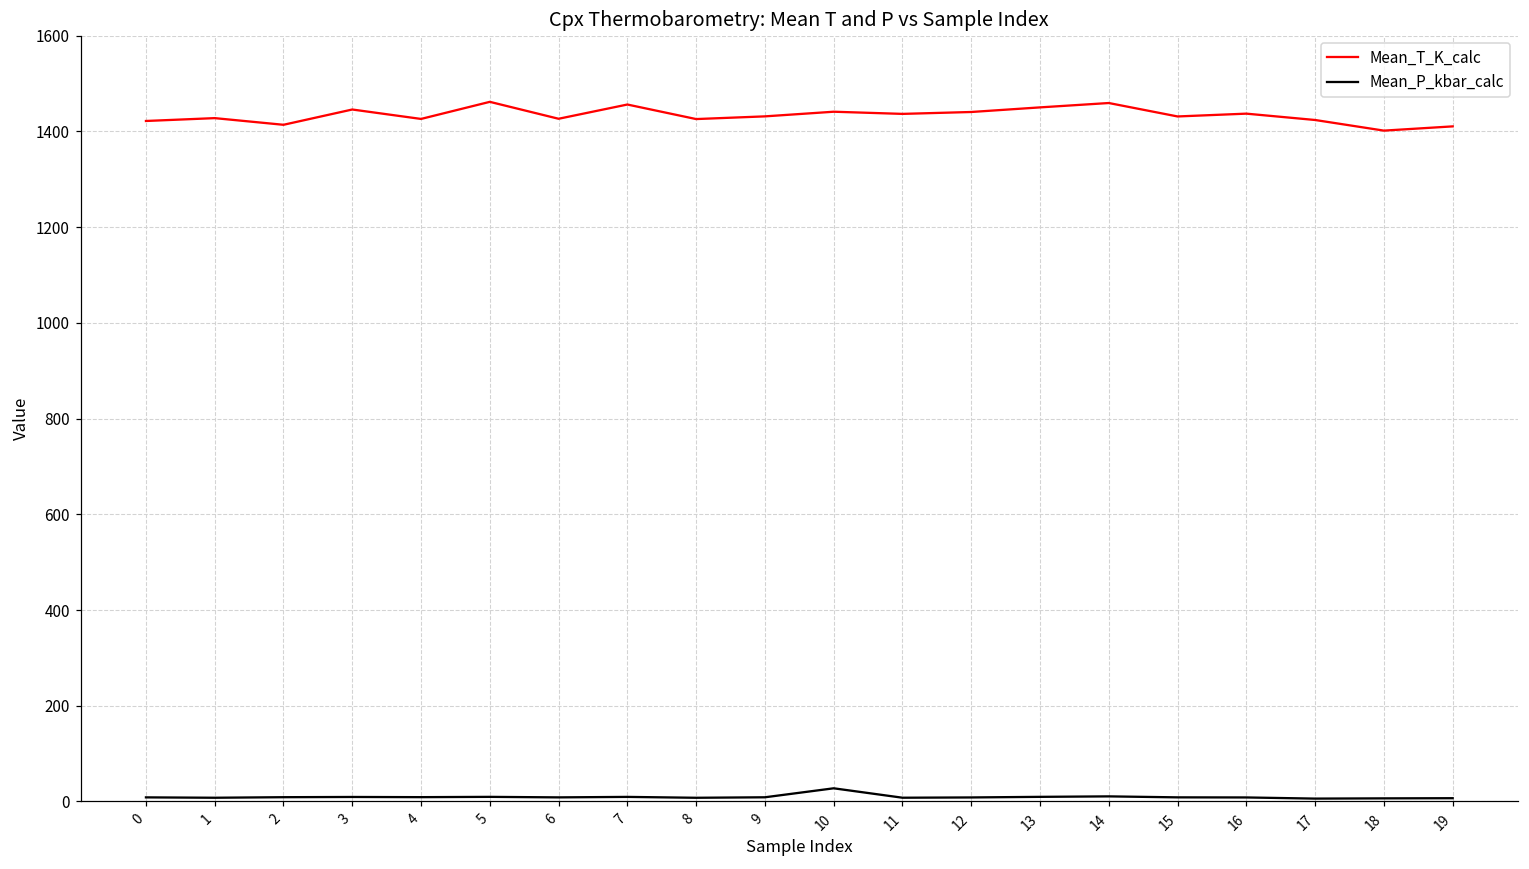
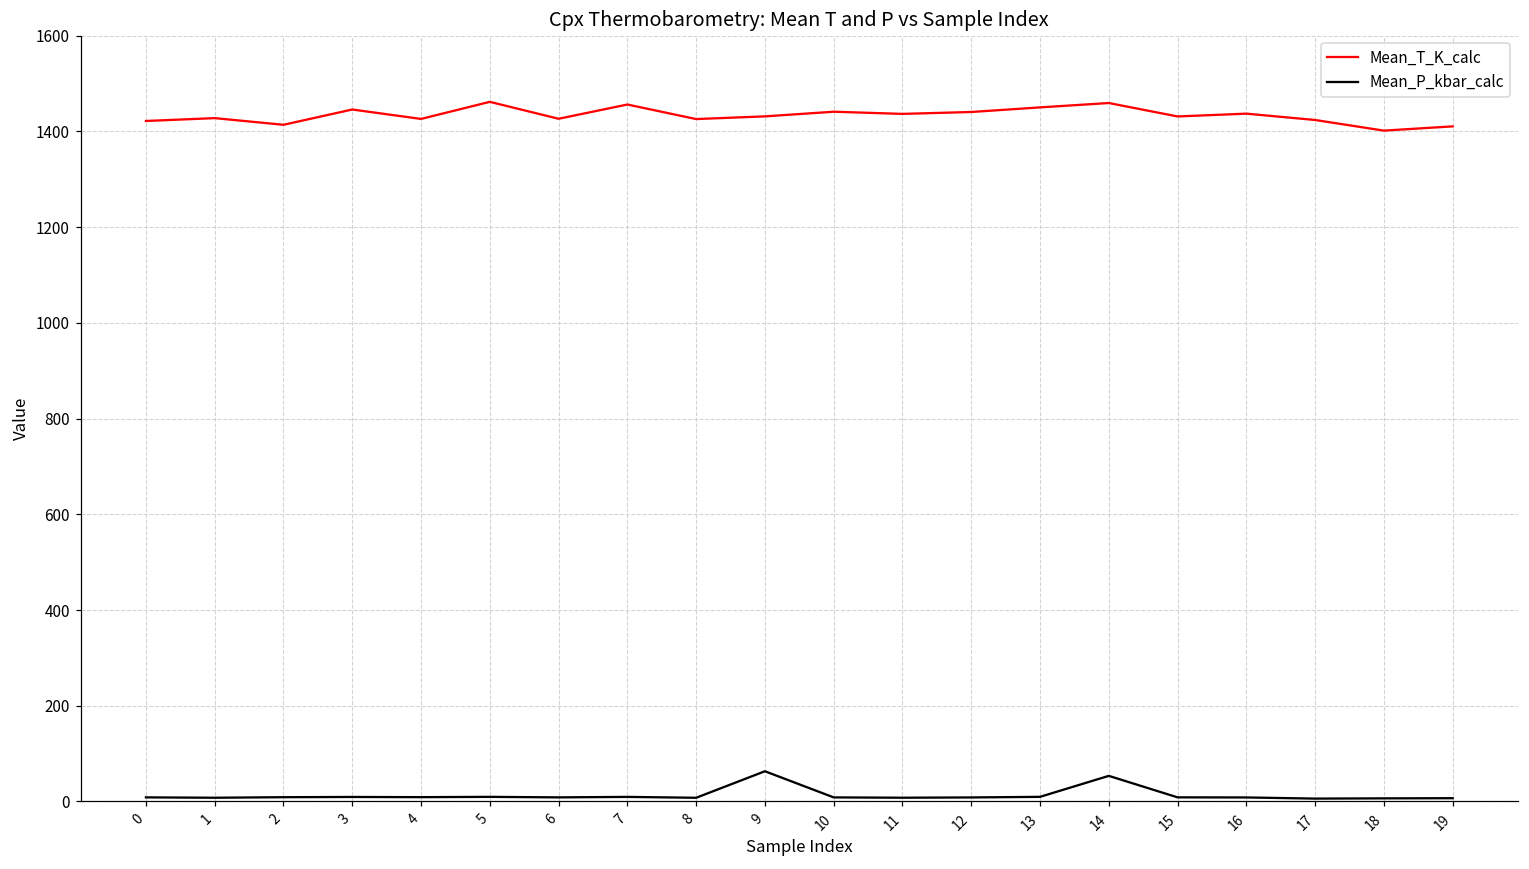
  {
    "Mean_T_K_calc": {
      "0": 1420,
      "1": 1430,
      "2": 1410,
      "3": 1450,
      "4": 1430,
      "5": 1460,
      "6": 1430,
      "7": 1460,
      "8": 1430,
      "9": 1430,
      "10": 1440,
      "11": 1440,
      "12": 1440,
      "13": 1450,
      "14": 1460,
      "15": 1430,
      "16": 1440,
      "17": 1420,
      "18": 1400,
      "19": 1410
    },
    "Mean_P_kbar_calc": {
      "0": 10,
      "1": 10,
      "2": 10,
      "3": 10,
      "4": 10,
      "5": 10,
      "6": 10,
      "7": 10,
      "8": 10,
-     "9": 10,
-     "10": 30,
+     "9": 60,
+     "10": 10,
      "11": 10,
      "12": 10,
      "13": 10,
-     "14": 10,
+     "14": 50,
      "15": 10,
      "16": 10,
      "17": 10,
      "18": 10,
      "19": 10
    }
  }
